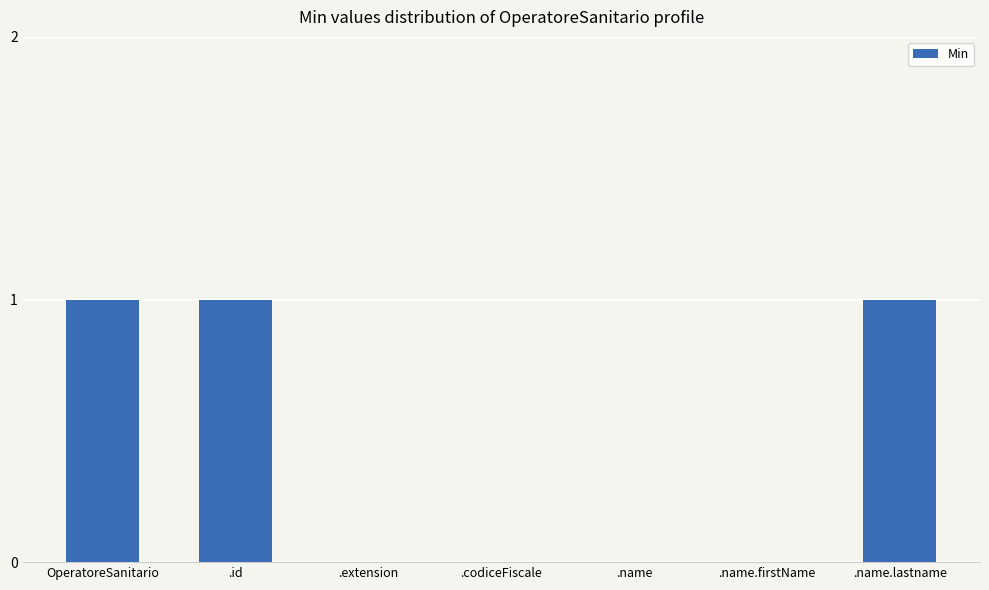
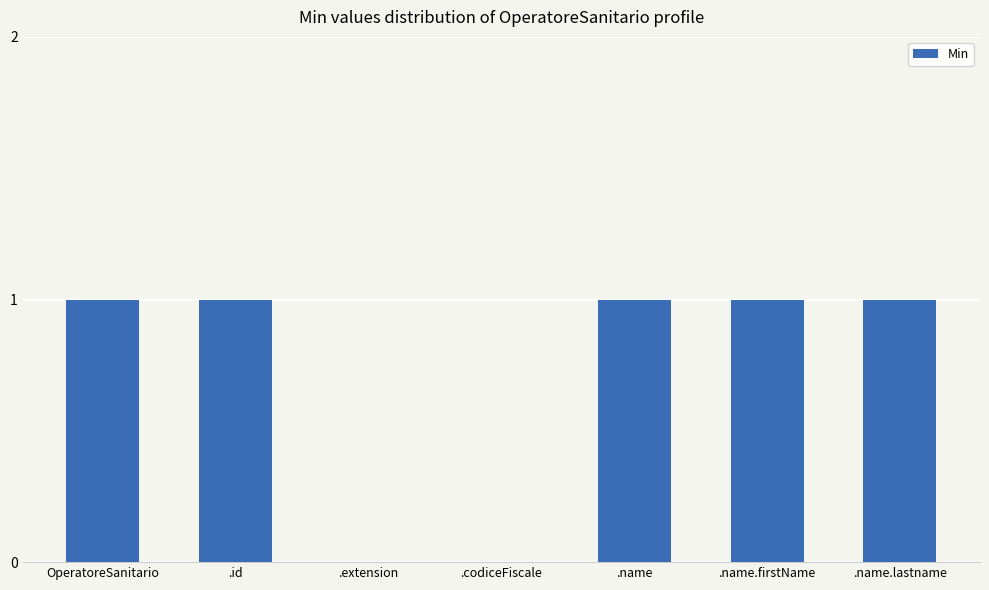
  {
    "OperatoreSanitario": 1,
    ".id": 1,
    ".extension": 0,
    ".codiceFiscale": 0,
-   ".name": 0,
-   ".name.firstName": 0,
+   ".name": 1,
+   ".name.firstName": 1,
    ".name.lastname": 1
  }
